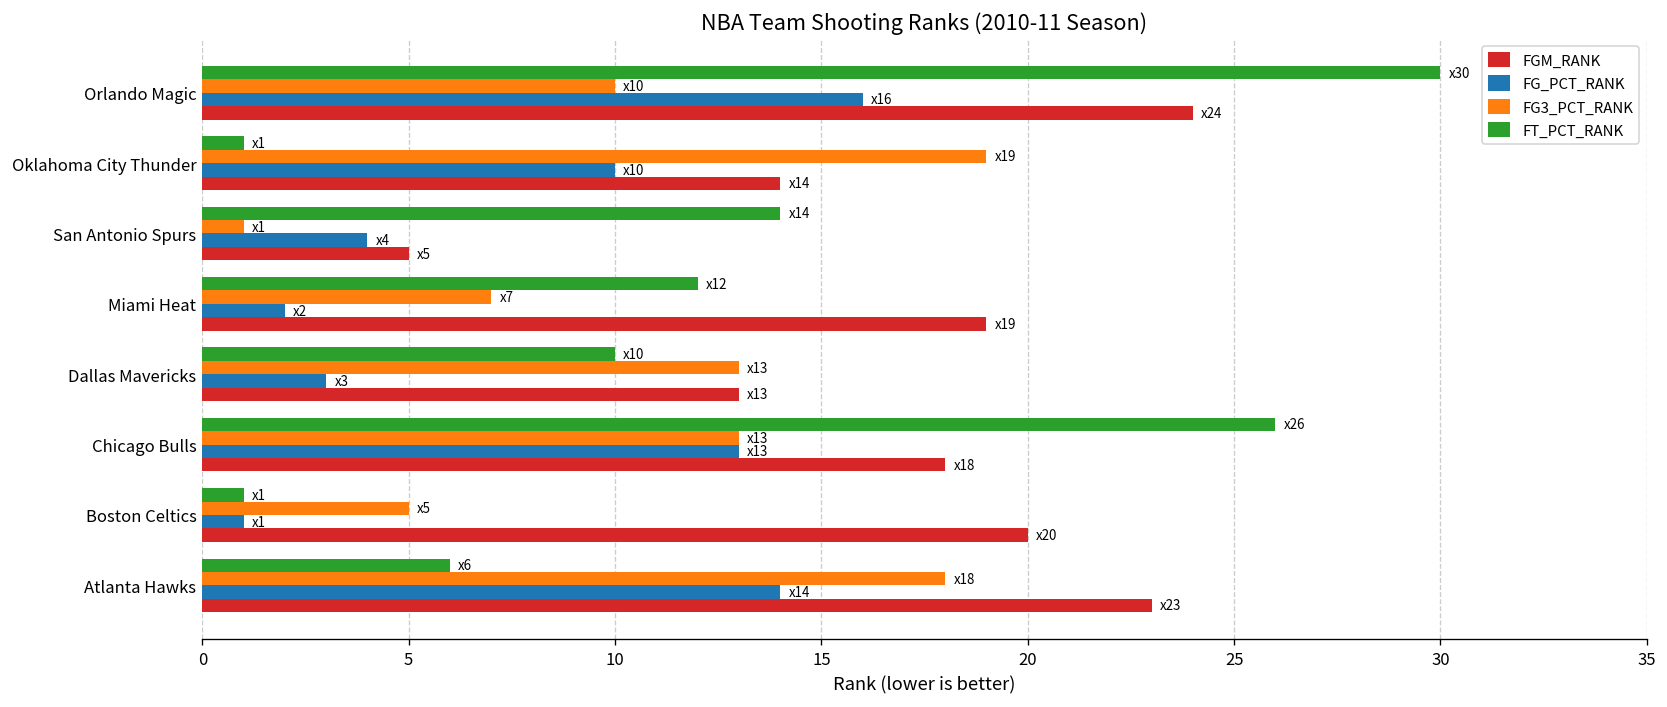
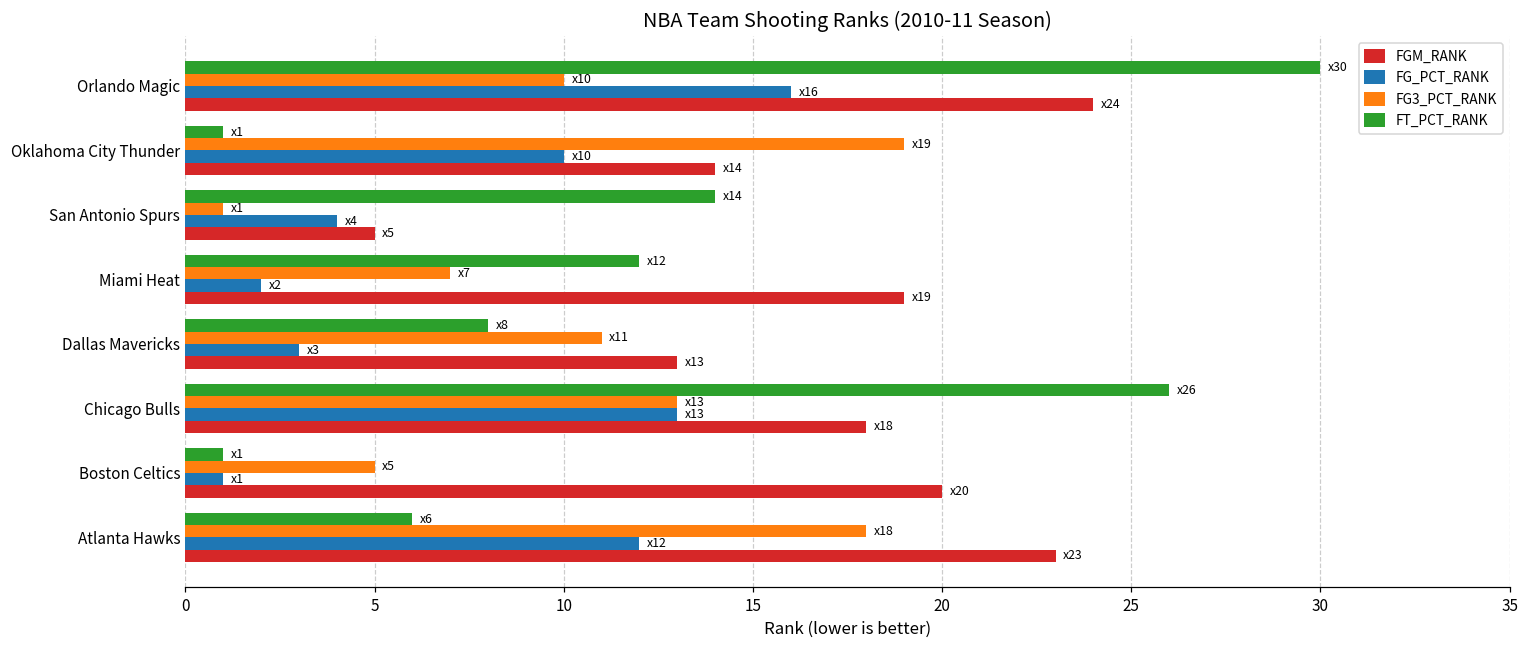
  {
    "FGM_RANK": {
      "Orlando Magic": 24.0,
      "Oklahoma City Thunder": 14.0,
      "San Antonio Spurs": 5.0,
      "Miami Heat": 19.0,
      "Dallas Mavericks": 13.0,
      "Chicago Bulls": 18.0,
      "Boston Celtics": 20.0,
      "Atlanta Hawks": 23.0
    },
    "FG_PCT_RANK": {
-     "Atlanta Hawks": 14
+     "Atlanta Hawks": 12
    },
    "FG3_PCT_RANK": {
-     "Dallas Mavericks": 13
+     "Dallas Mavericks": 11
    },
    "FT_PCT_RANK": {
-     "Dallas Mavericks": 10
+     "Dallas Mavericks": 8
    }
  }
